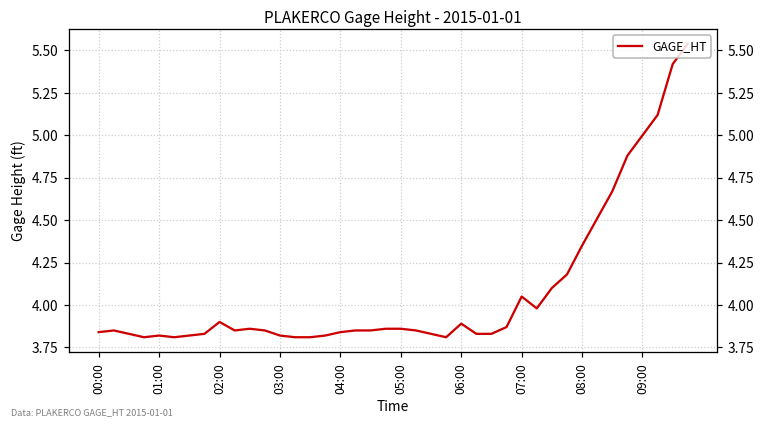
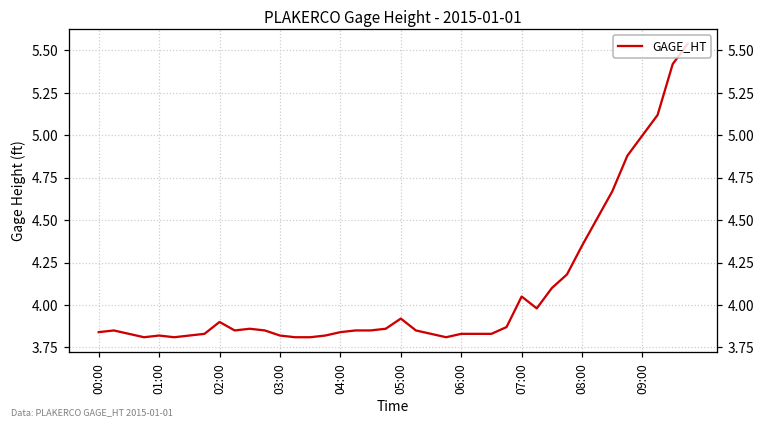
  {
    "00:00": 3.84,
    "01:00": 3.82,
    "02:00": 3.90,
    "03:00": 3.82,
    "04:00": 3.84,
-   "05:00": 3.86,
-   "06:00": 3.89,
+   "05:00": 3.92,
+   "06:00": 3.83,
    "07:00": 4.05,
    "08:00": 4.35,
    "09:00": 5.00
  }
